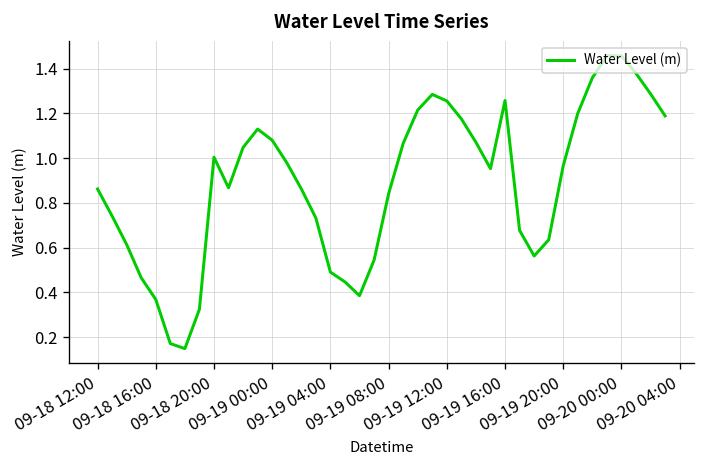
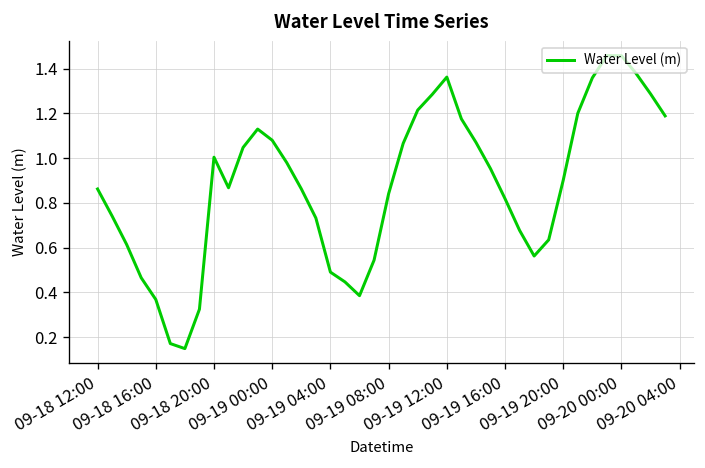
  {
    "09-18 12:00": 0.86,
    "09-18 16:00": 0.37,
    "09-18 20:00": 1.00,
    "09-19 00:00": 1.08,
    "09-19 04:00": 0.49,
    "09-19 08:00": 0.84,
-   "09-19 12:00": 1.26,
-   "09-19 16:00": 1.26,
-   "09-19 20:00": 0.97
+   "09-19 12:00": 1.36,
+   "09-19 16:00": 0.82,
+   "09-19 20:00": 0.90
  }
